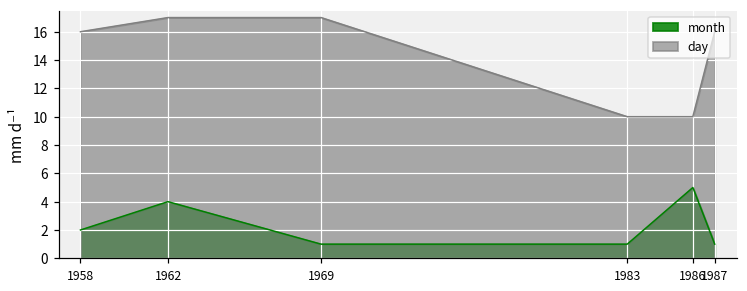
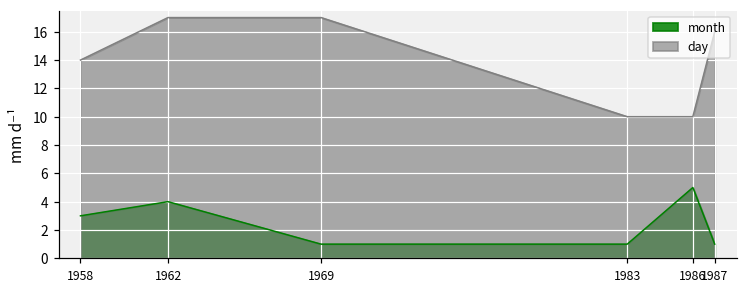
  {
    "month": {
-     "1958": 2,
+     "1958": 3,
      "1962": 4,
      "1969": 1,
      "1983": 1
    },
    "day": {
-     "1958": 16,
+     "1958": 14,
      "1962": 17,
      "1969": 17,
      "1983": 10
    }
  }
